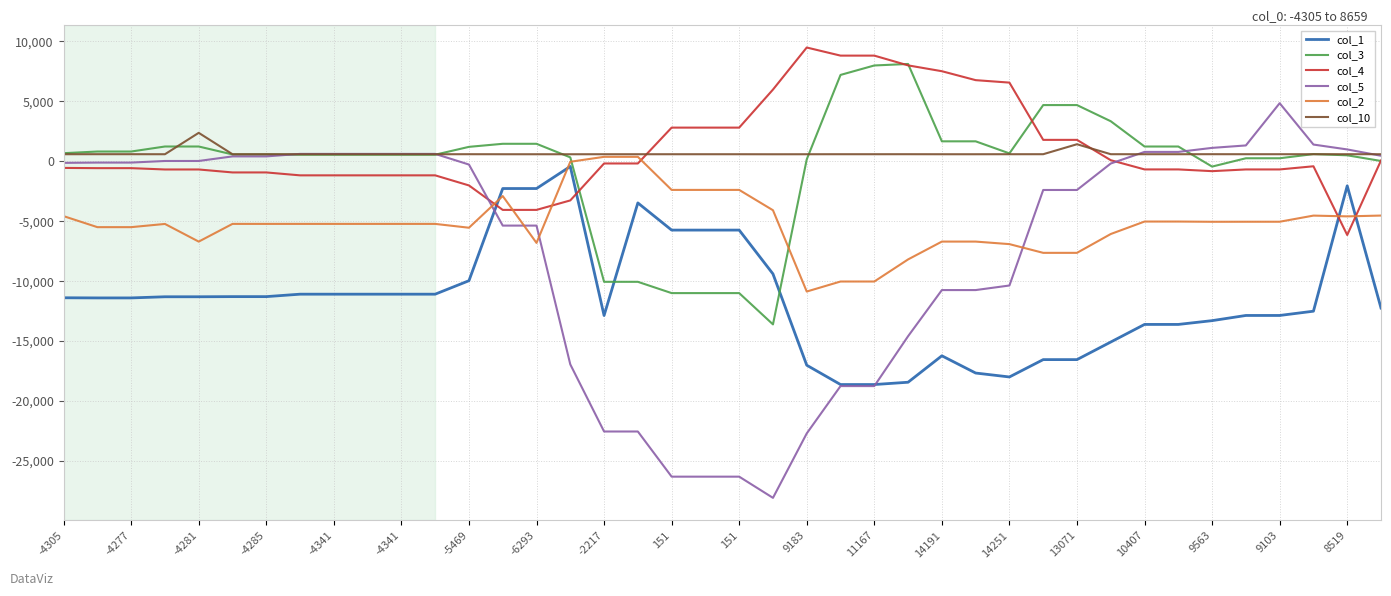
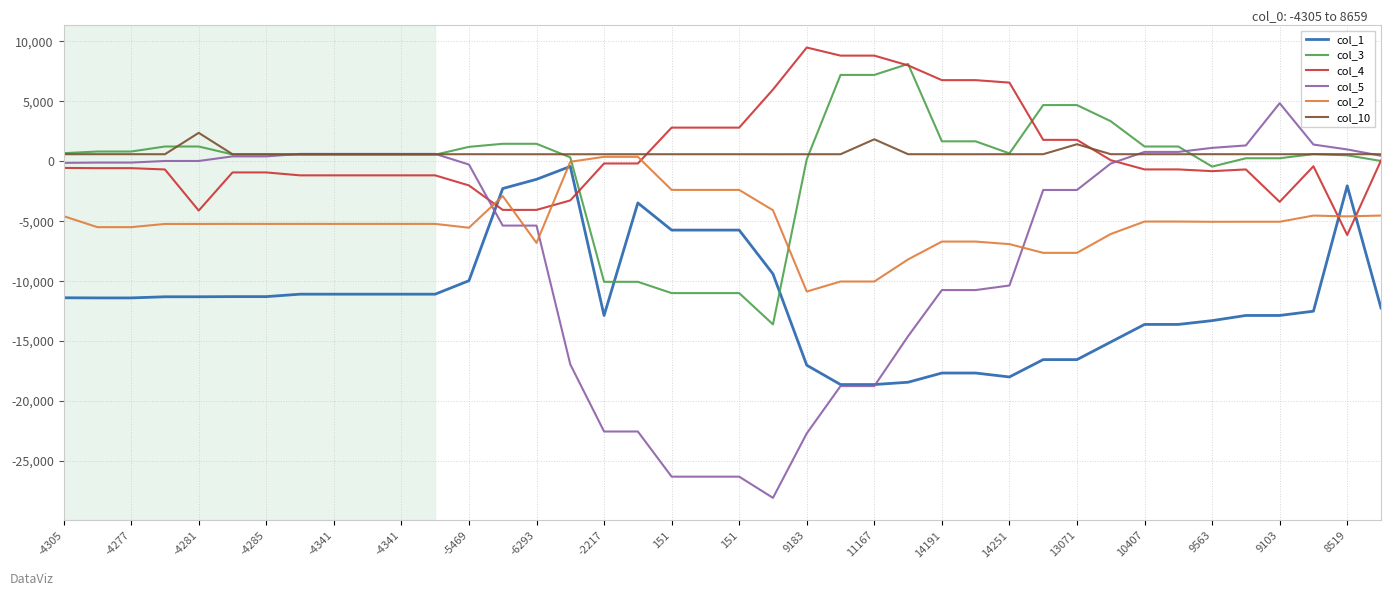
  {
    "col_1": {
      "-4305": "-11,400",
      "-4277": "-11,400",
      "-4281": "-11,300",
      "-4285": "-11,300",
      "-5469": "-10,000",
-     "-6293": "-2,300",
+     "-6293": "-1,500",
      "-2217": "-12,900",
      "9183": "-17,000",
-     "14191": "-16,200",
+     "14191": "-17,700",
      "14251": "-18,000",
      "13071": "-16,500",
      "10407": "-13,600",
      "9563": "-13,300",
      "9103": "-12,900",
      "8519": "-2,000"
    },
    "col_3": {
      "-4277": "800",
      "-4281": "1,200",
      "-5469": "1,200",
      "-6293": "1,500",
      "-2217": "-10,100",
      "9183": "200",
-     "11167": "8,000",
+     "11167": "7,200",
      "14191": "1,700",
      "13071": "4,700",
      "10407": "1,200",
      "9563": "-400",
      "9103": "300"
    },
    "col_4": {
      "-4305": "-600",
      "-4277": "-600",
-     "-4281": "-700",
+     "-4281": "-4,100",
      "-4285": "-900",
      "-5469": "-2,000",
      "-6293": "-4,100",
      "-2217": "-200",
      "9183": "9,500",
      "11167": "8,800",
-     "14191": "7,500",
+     "14191": "6,800",
      "14251": "6,600",
      "13071": "1,800",
      "10407": "-700",
      "9563": "-800",
-     "9103": "-700",
+     "9103": "-3,400",
      "8519": "-6,200"
    },
    "col_5": {
      "-4305": "-100",
      "-4277": "-100",
      "-4281": "0",
      "-5469": "-300",
      "-6293": "-5,400",
      "-2217": "-22,500",
      "9183": "-22,700",
      "14191": "-10,700",
      "14251": "-10,400",
      "13071": "-2,400",
      "9563": "1,100",
      "9103": "4,800",
      "8519": "1,000"
    },
    "col_2": {
      "-4305": "-4,600",
      "-4277": "-5,500",
-     "-4281": "-6,700",
+     "-4281": "-5,200",
      "-4285": "-5,200",
      "-5469": "-5,500",
      "-6293": "-6,800",
      "-2217": "400",
      "9183": "-10,900",
      "11167": "-10,000",
      "14191": "-6,700",
      "14251": "-6,900",
      "13071": "-7,600",
      "10407": "-5,000",
      "9563": "-5,000",
      "9103": "-5,000",
      "8519": "-4,600"
    },
    "col_10": {
      "-4277": "600",
      "-4281": "2,400",
      "-5469": "600",
      "-6293": "600",
      "-2217": "600",
      "9183": "600",
-     "11167": "600",
+     "11167": "1,800",
      "14191": "600",
      "13071": "1,400",
      "9563": "600",
      "9103": "600"
    }
  }
